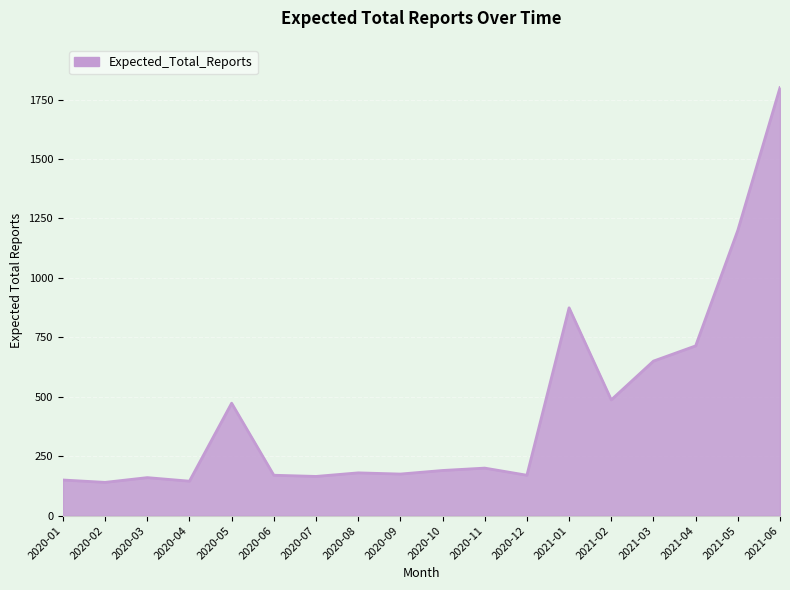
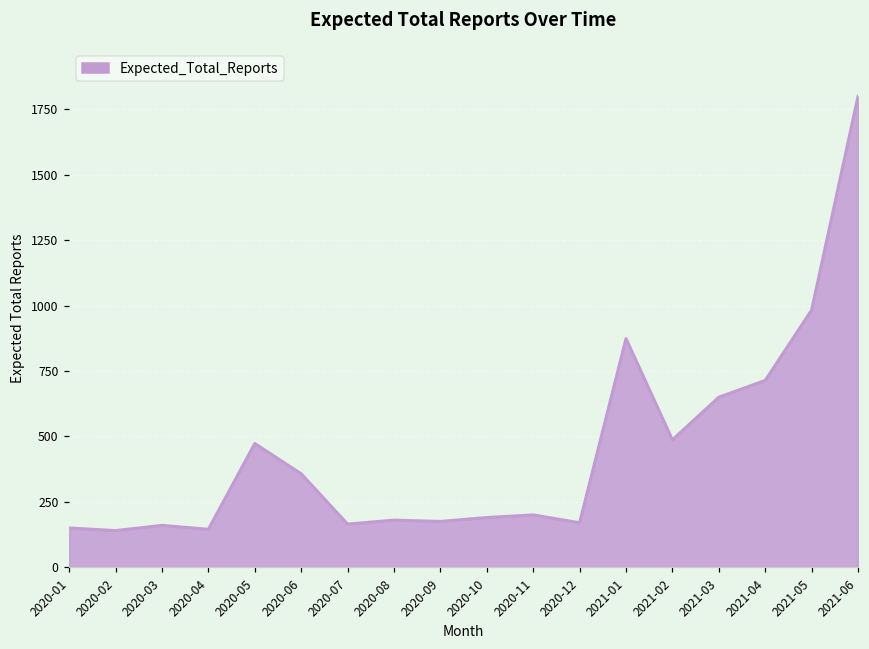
  {
    "2020-01": 150,
    "2020-02": 140,
    "2020-03": 160,
    "2020-04": 150,
    "2020-05": 470,
-   "2020-06": 170,
+   "2020-06": 360,
    "2020-07": 170,
    "2020-08": 180,
    "2020-09": 180,
    "2020-10": 190,
    "2020-11": 200,
    "2020-12": 170,
    "2021-01": 870,
    "2021-02": 490,
    "2021-03": 650,
    "2021-04": 710,
-   "2021-05": 1200,
+   "2021-05": 980,
    "2021-06": 1800
  }
